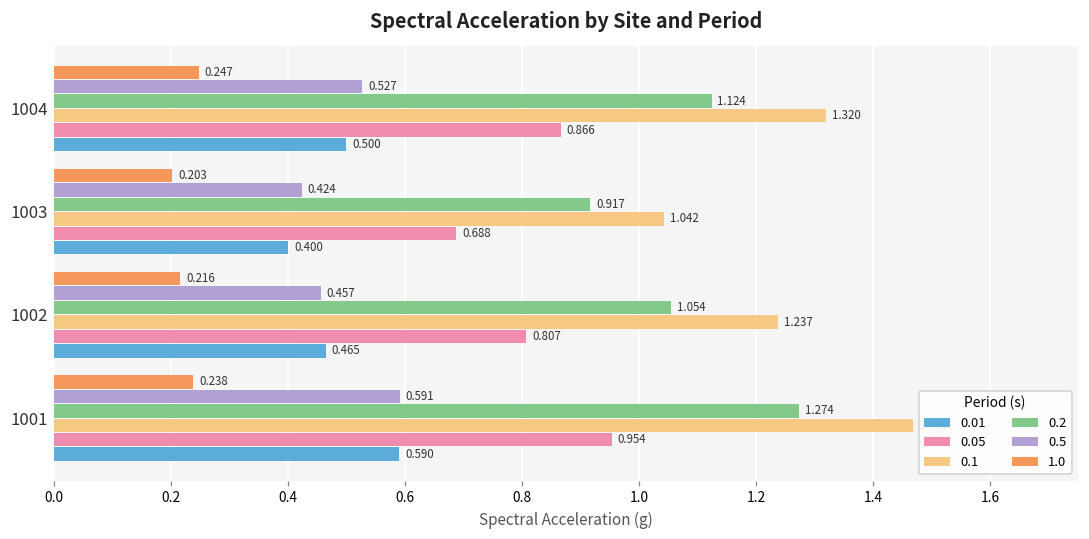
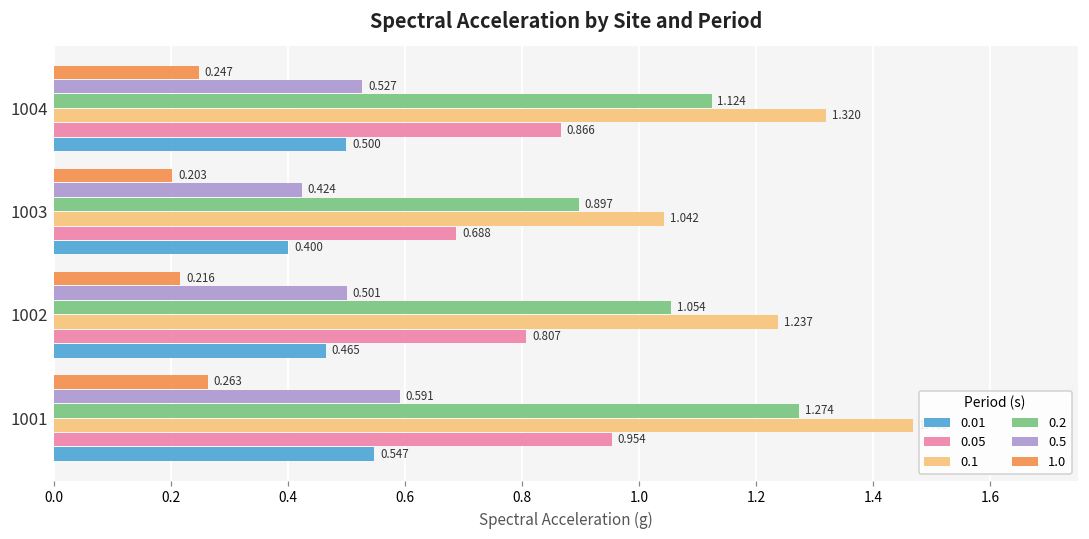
  {
    "0.01": {
      "1004": 0.500,
      "1003": 0.400,
      "1002": 0.465,
-     "1001": 0.590
+     "1001": 0.547
    },
    "0.05": {
      "1004": 0.866,
      "1003": 0.688,
      "1002": 0.807,
      "1001": 0.954
    },
    "0.1": {
      "1004": 1.320,
      "1003": 1.042,
      "1002": 1.237
    },
    "0.2": {
      "1004": 1.124,
-     "1003": 0.917,
+     "1003": 0.897,
      "1002": 1.054,
      "1001": 1.274
    },
    "0.5": {
      "1004": 0.527,
      "1003": 0.424,
-     "1002": 0.457,
+     "1002": 0.501,
      "1001": 0.591
    },
    "1.0": {
      "1004": 0.247,
      "1003": 0.203,
      "1002": 0.216,
-     "1001": 0.238
+     "1001": 0.263
    }
  }
